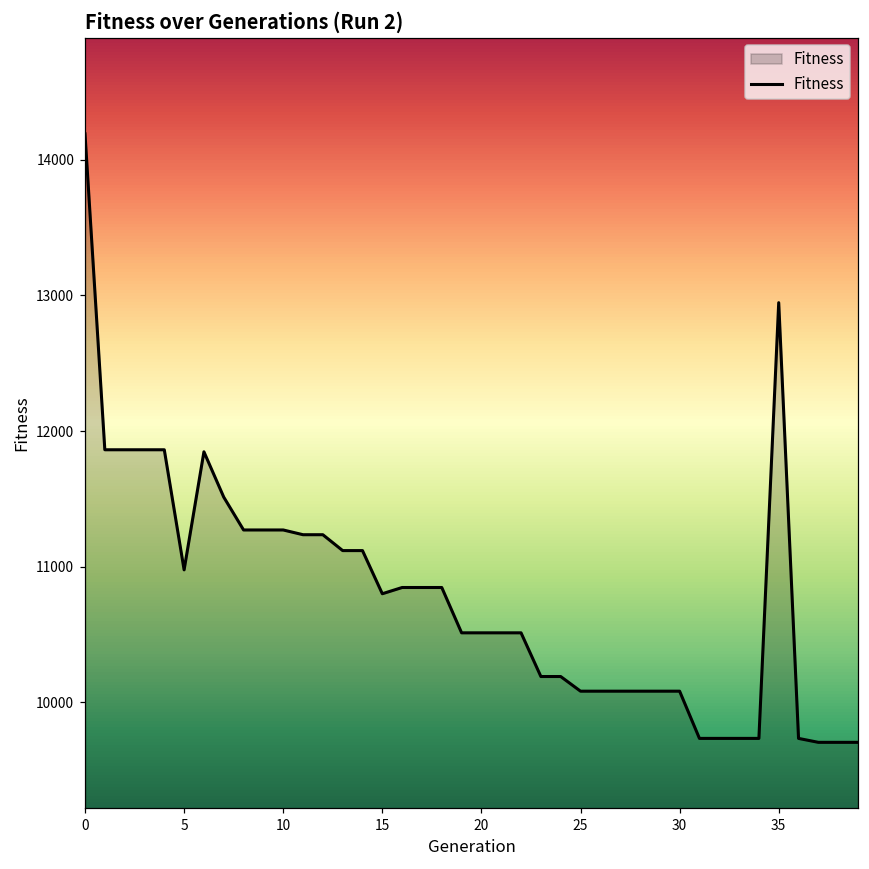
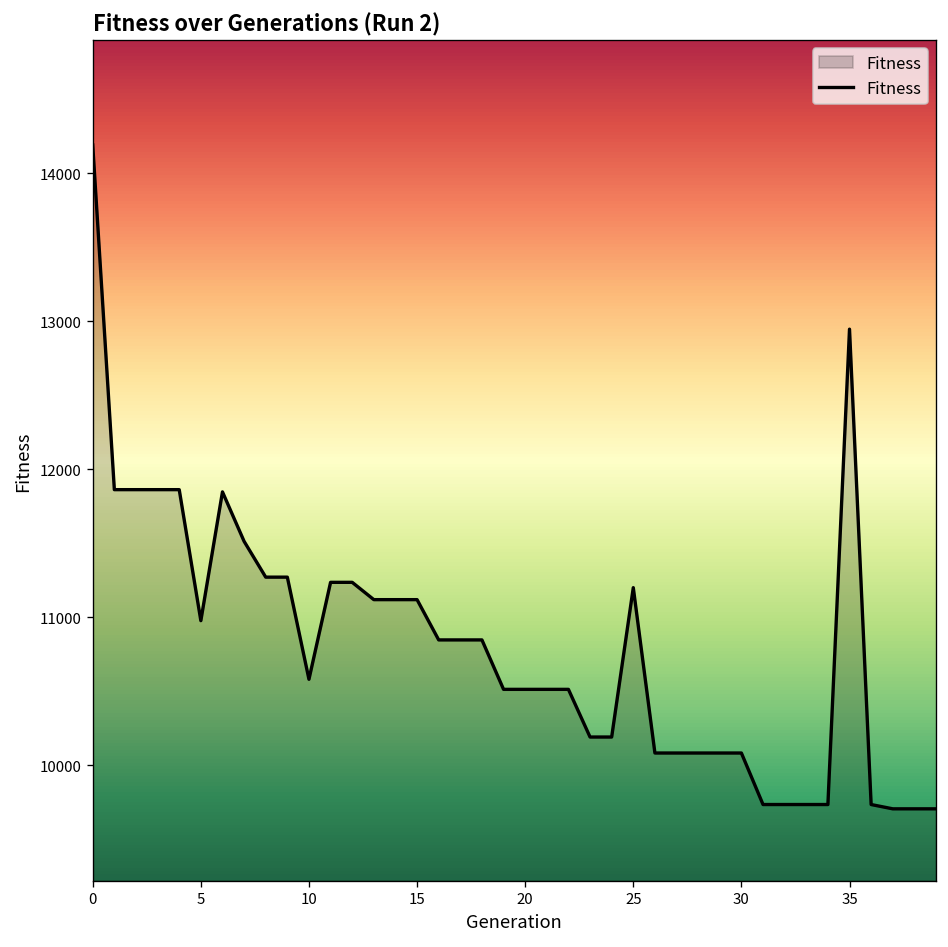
  {
    "0": 14190,
    "5": 10980,
-   "10": 11270,
-   "15": 10800,
+   "10": 10580,
+   "15": 11120,
    "20": 10510,
-   "25": 10080,
+   "25": 11200,
    "30": 10080,
    "35": 12950
  }
